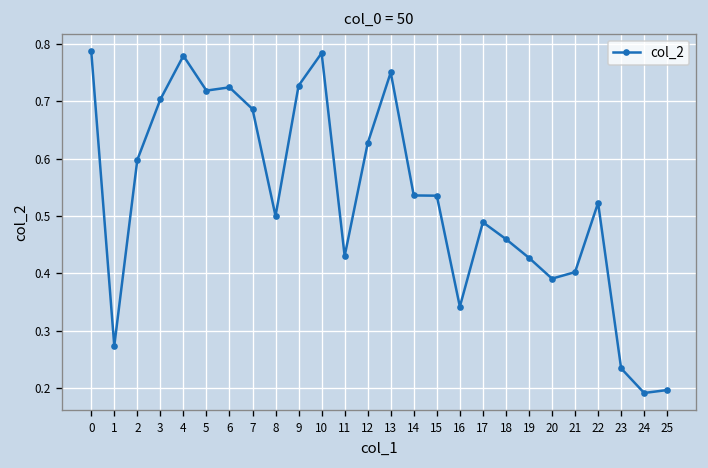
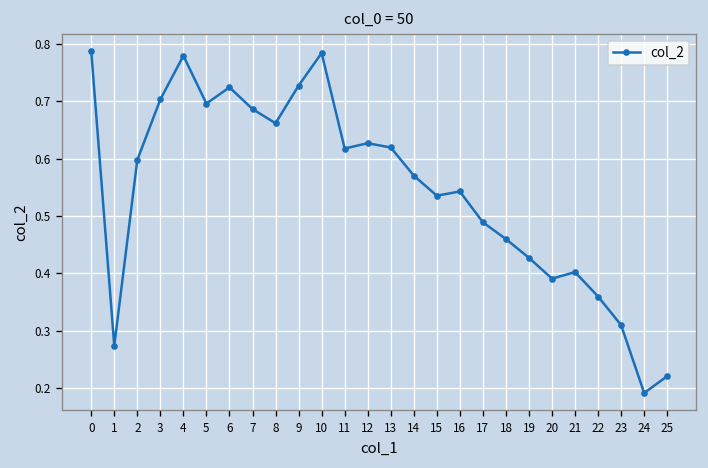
  {
    "0": 0.79,
    "1": 0.27,
    "2": 0.60,
    "3": 0.70,
    "4": 0.78,
-   "5": 0.72,
+   "5": 0.70,
    "6": 0.72,
    "7": 0.69,
-   "8": 0.50,
+   "8": 0.66,
    "9": 0.73,
    "10": 0.78,
-   "11": 0.43,
+   "11": 0.62,
    "12": 0.63,
-   "13": 0.75,
-   "14": 0.54,
+   "13": 0.62,
+   "14": 0.57,
    "15": 0.54,
-   "16": 0.34,
+   "16": 0.54,
    "17": 0.49,
    "18": 0.46,
    "19": 0.43,
    "20": 0.39,
    "21": 0.40,
-   "22": 0.52,
-   "23": 0.23,
+   "22": 0.36,
+   "23": 0.31,
    "24": 0.19,
-   "25": 0.20
+   "25": 0.22
  }
